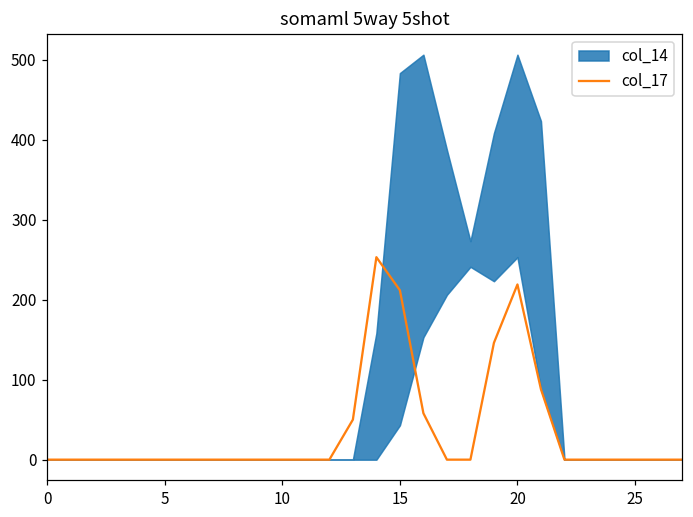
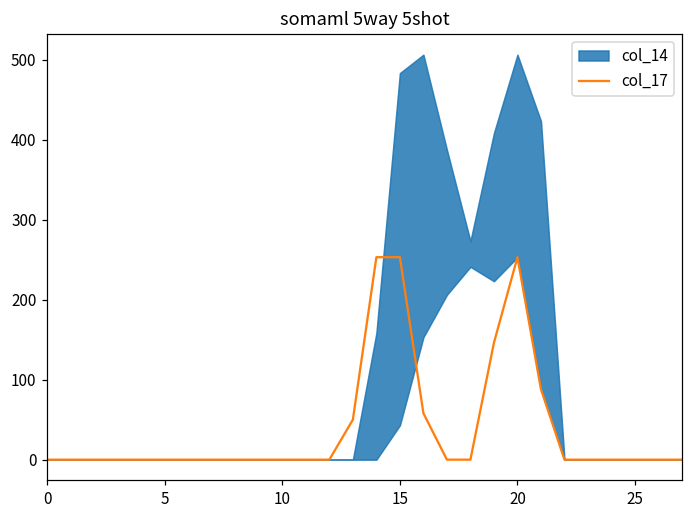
  {
    "col_17": {
-     "15": 210,
-     "20": 220
+     "15": 250,
+     "20": 250
    }
  }
